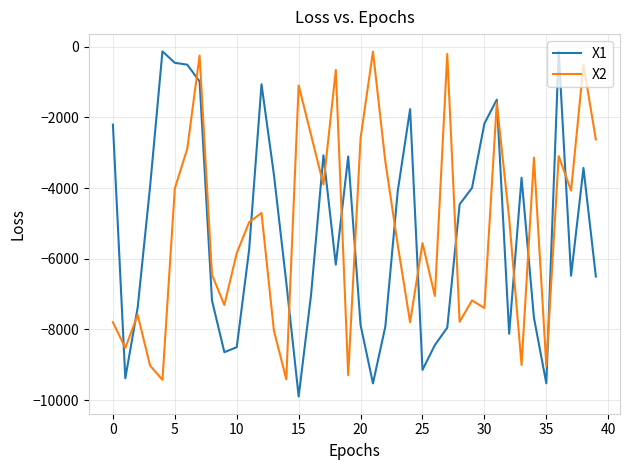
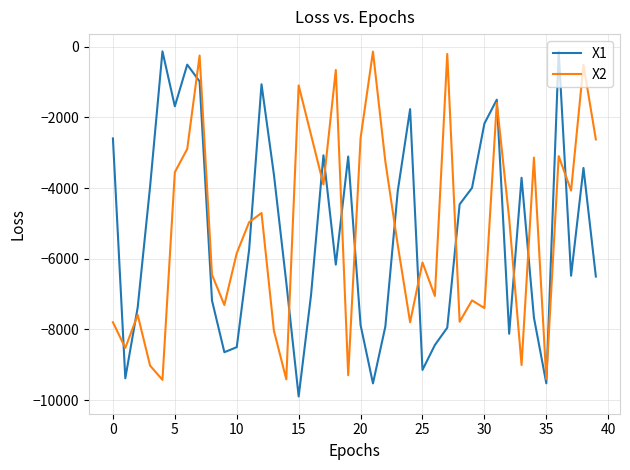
  {
    "X1": {
-     "0": -2200,
-     "5": -500,
+     "0": -2600,
+     "5": -1700,
      "10": -8500,
      "15": -9900,
      "20": -7900,
      "25": -9100,
      "30": -2200,
      "35": -9500
    },
    "X2": {
      "0": -7800,
-     "5": -4000,
+     "5": -3600,
      "10": -5800,
      "15": -1100,
      "20": -2600,
-     "25": -5600,
+     "25": -6100,
      "30": -7400,
-     "35": -9000
+     "35": -9400
    }
  }
